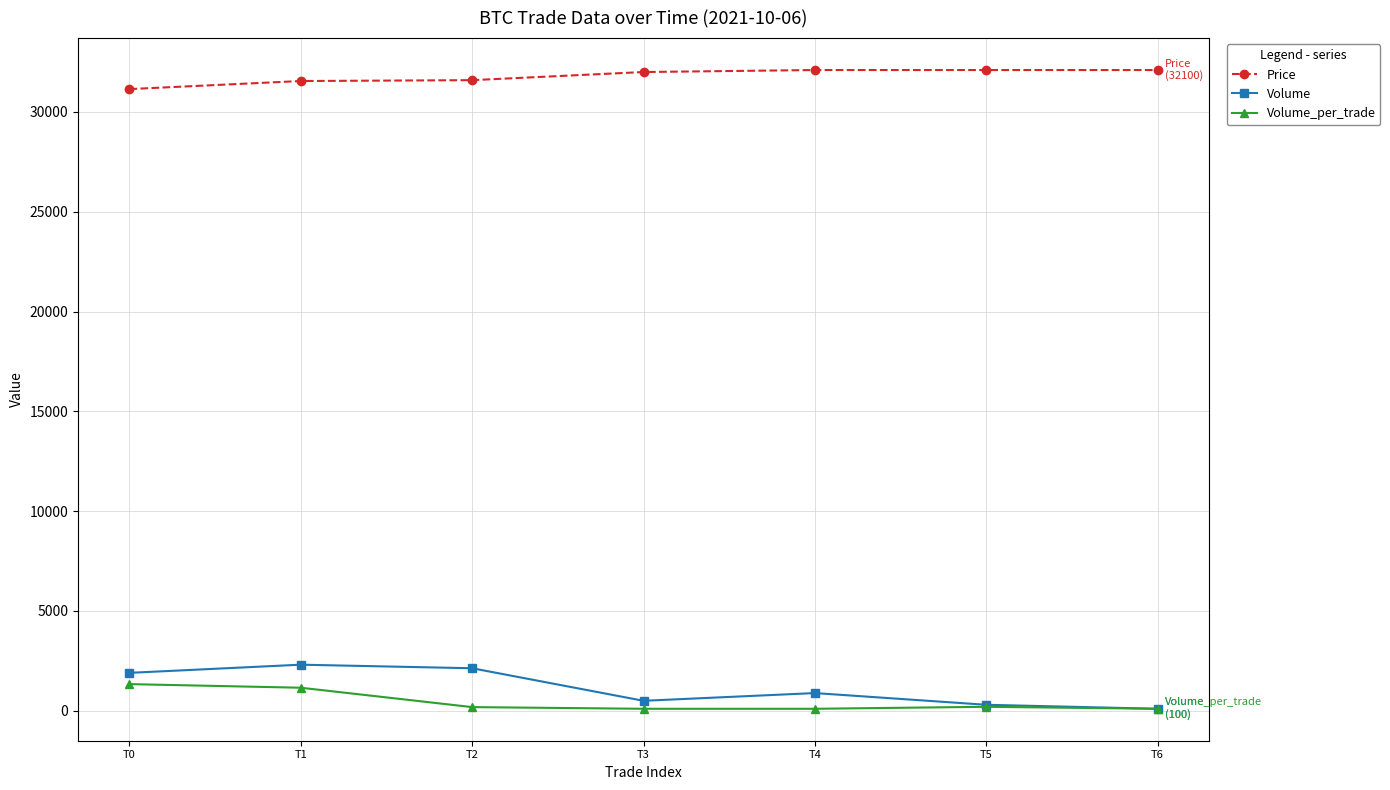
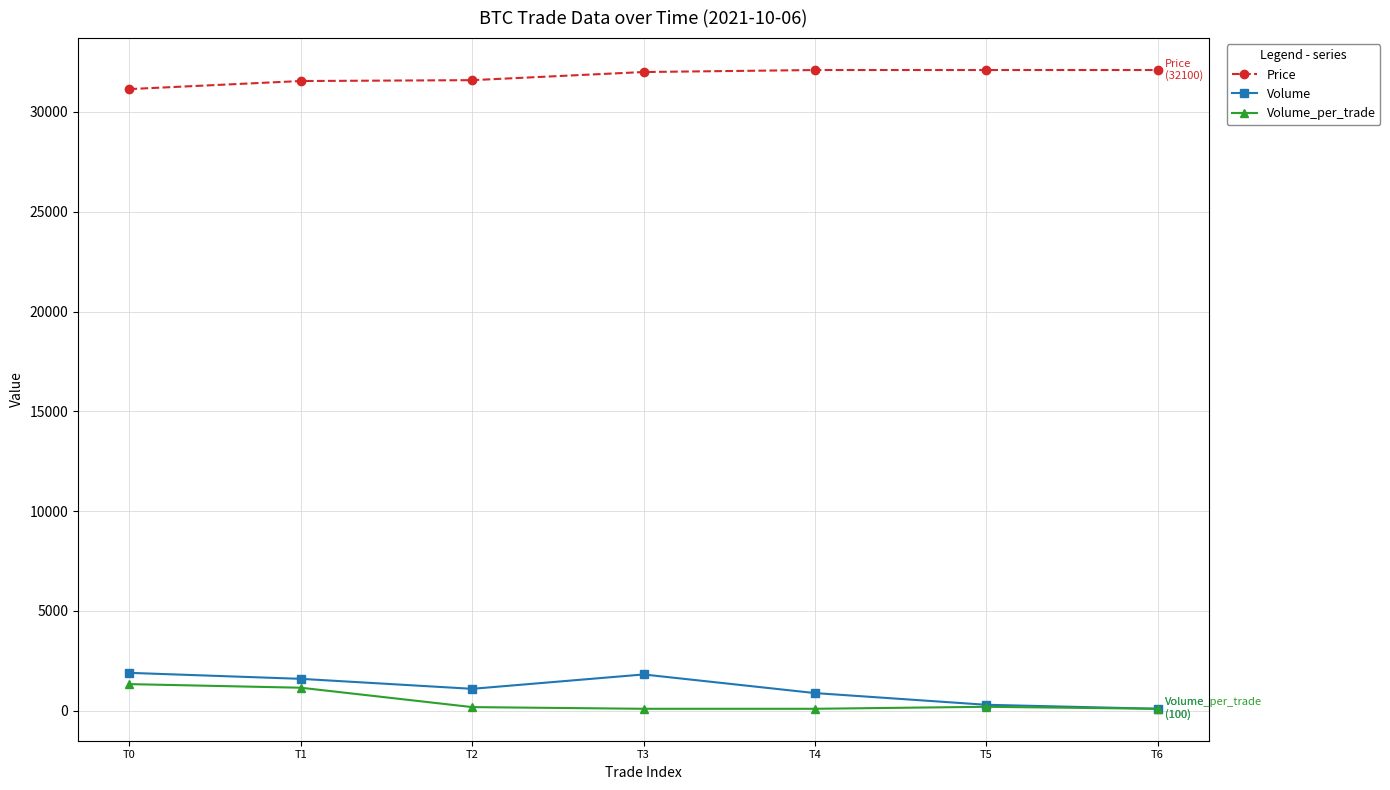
  {
    "Price": {
      "T6": "(32100)"
    },
    "Volume": {
      "T0": "1900",
-     "T1": "2300",
-     "T2": "2100",
-     "T3": "500",
+     "T1": "1600",
+     "T2": "1100",
+     "T3": "1800",
      "T4": "900"
    },
    "Volume_per_trade": {
      "T0": "1300",
      "T1": "1200",
      "T2": "200",
      "T3": "100",
      "T4": "100"
    }
  }
